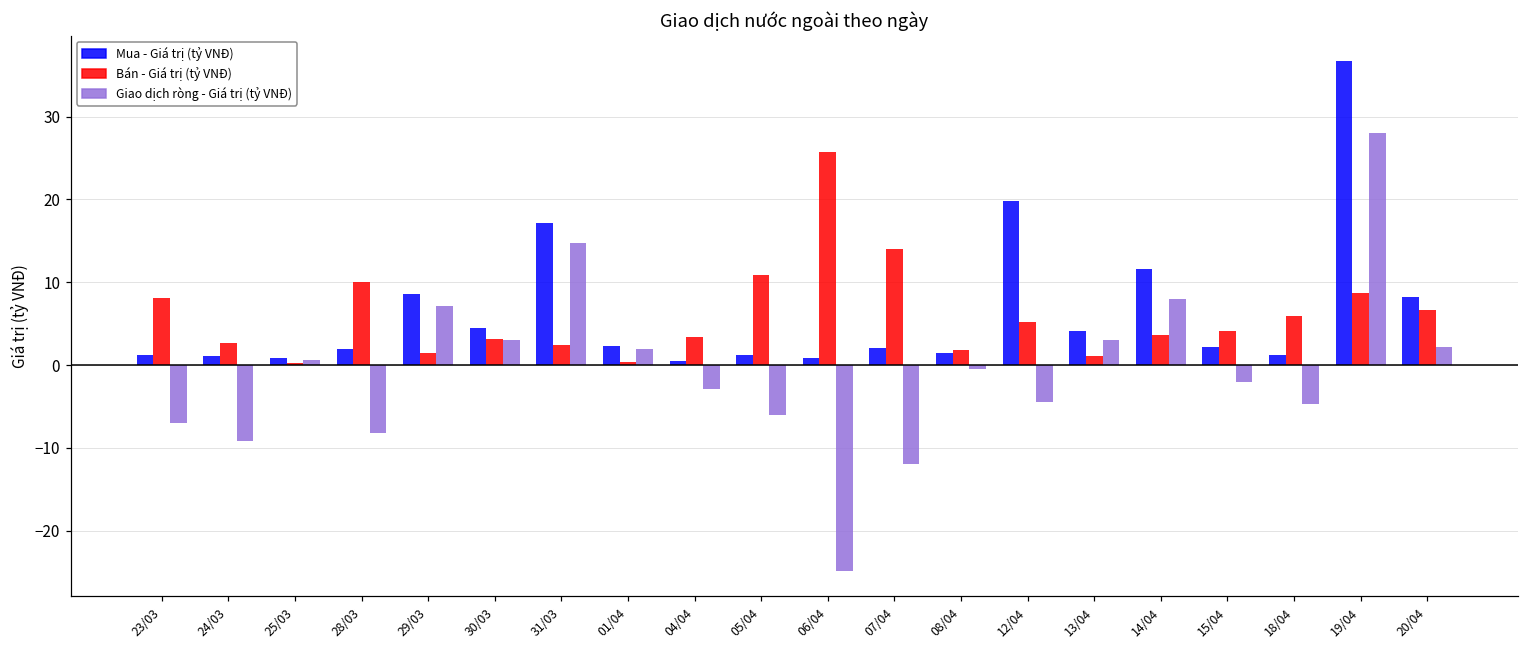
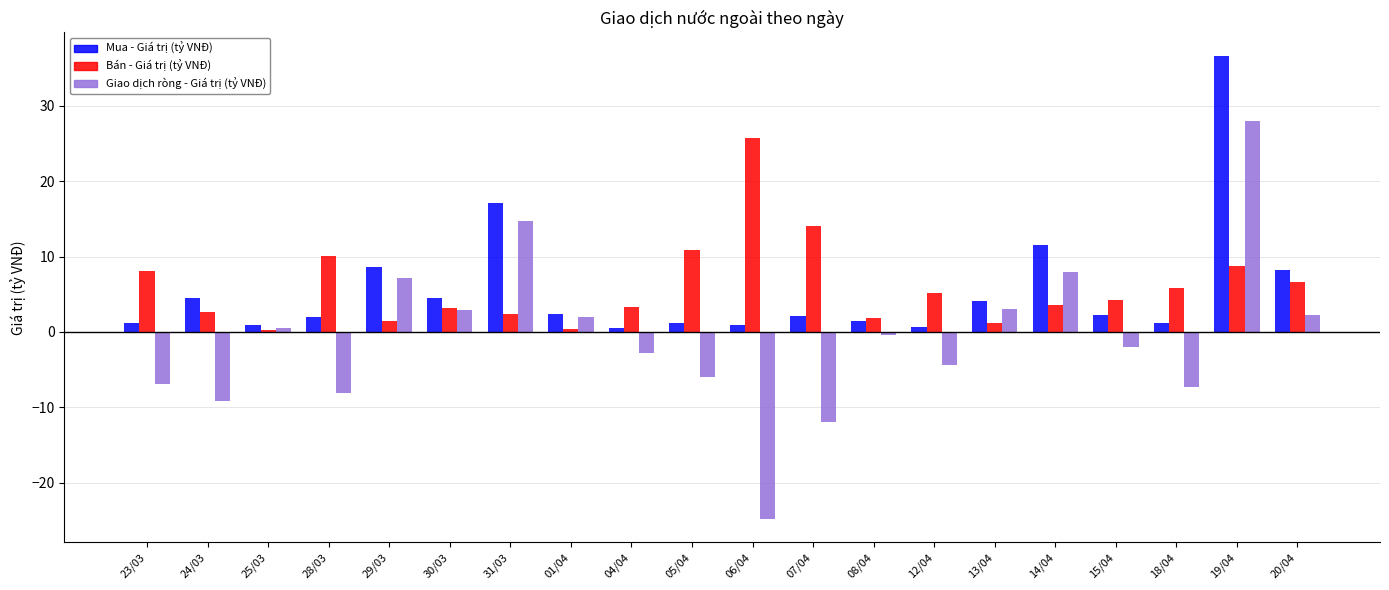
  {
    "Mua - Giá trị (tỷ VNĐ)": {
      "23/03": 1,
-     "24/03": 1,
+     "24/03": 5,
      "25/03": 1,
      "28/03": 2,
      "29/03": 9,
      "30/03": 5,
      "31/03": 17,
      "01/04": 2,
      "04/04": 0,
      "05/04": 1,
      "06/04": 1,
      "07/04": 2,
      "08/04": 1,
-     "12/04": 20,
+     "12/04": 1,
      "13/04": 4,
      "14/04": 12,
      "15/04": 2,
      "18/04": 1,
      "19/04": 37,
      "20/04": 8
    },
    "Bán - Giá trị (tỷ VNĐ)": {
      "23/03": 8,
      "24/03": 3,
      "28/03": 10,
      "29/03": 2,
      "30/03": 3,
      "31/03": 2,
      "04/04": 3,
      "05/04": 11,
      "06/04": 26,
      "07/04": 14,
      "08/04": 2,
      "12/04": 5,
      "13/04": 1,
      "14/04": 4,
      "15/04": 4,
      "18/04": 6,
      "19/04": 9,
      "20/04": 7
    },
    "Giao dịch ròng - Giá trị (tỷ VNĐ)": {
      "23/03": -7,
      "24/03": -9,
      "25/03": 1,
      "28/03": -8,
      "29/03": 7,
      "30/03": 3,
      "31/03": 15,
      "01/04": 2,
      "04/04": -3,
      "05/04": -6,
      "06/04": -25,
      "07/04": -12,
      "08/04": 0,
      "12/04": -4,
      "13/04": 3,
      "14/04": 8,
      "15/04": -2,
-     "18/04": -5,
+     "18/04": -7,
      "19/04": 28,
      "20/04": 2
    }
  }
